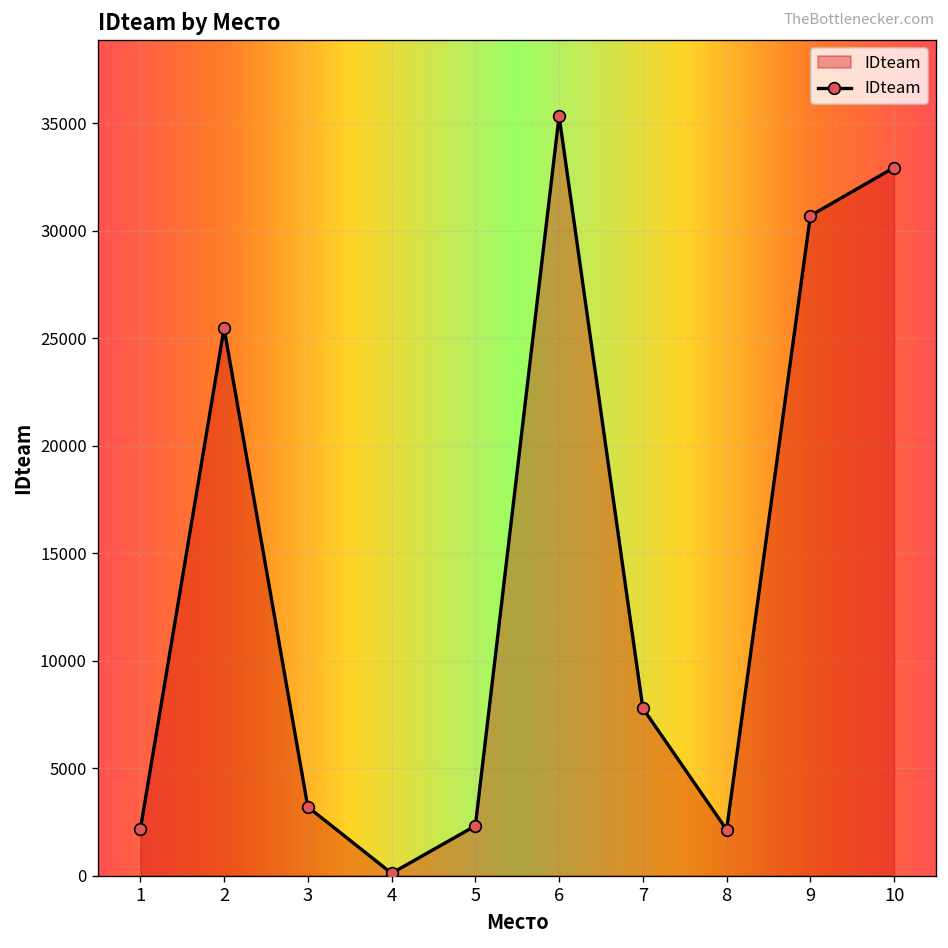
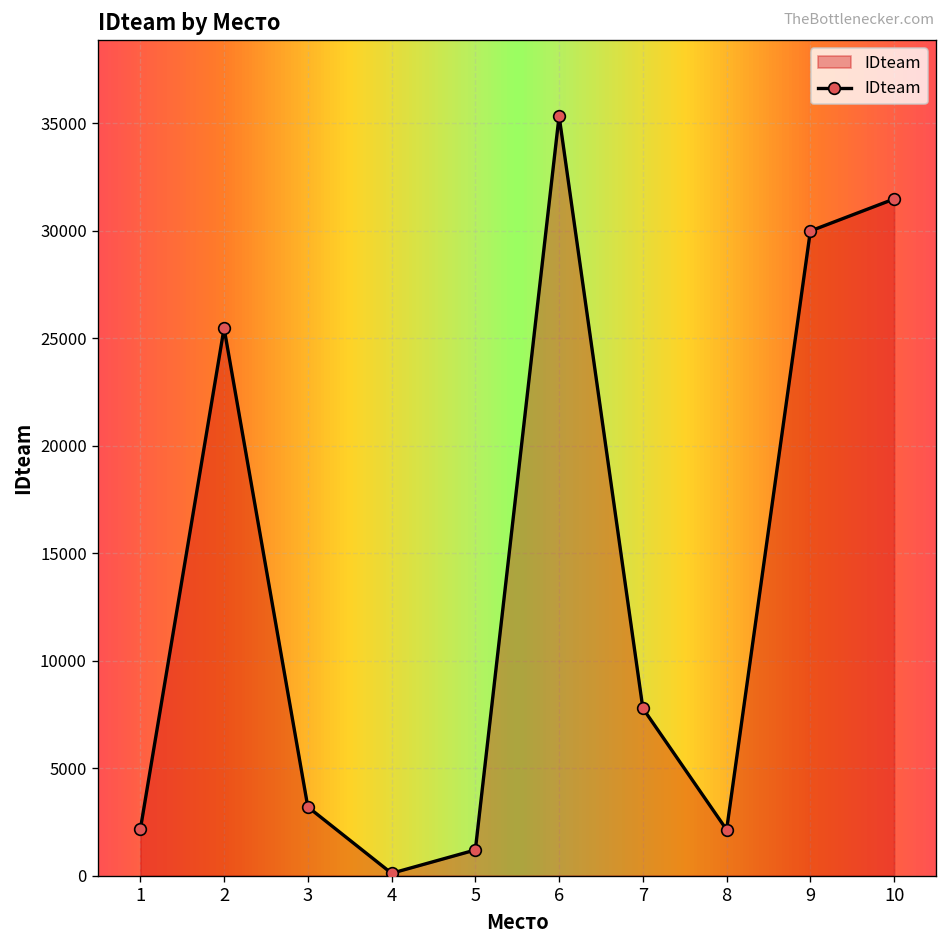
  {
    "1": 2100,
    "2": 25500,
    "3": 3200,
    "4": 100,
-   "5": 2300,
+   "5": 1200,
    "6": 35300,
    "7": 7800,
    "8": 2100,
-   "9": 30700,
-   "10": 32900
+   "9": 30000,
+   "10": 31500
  }
